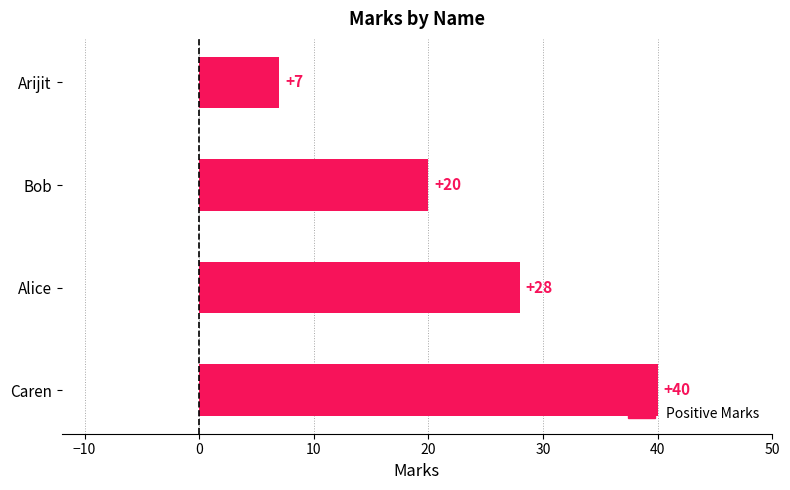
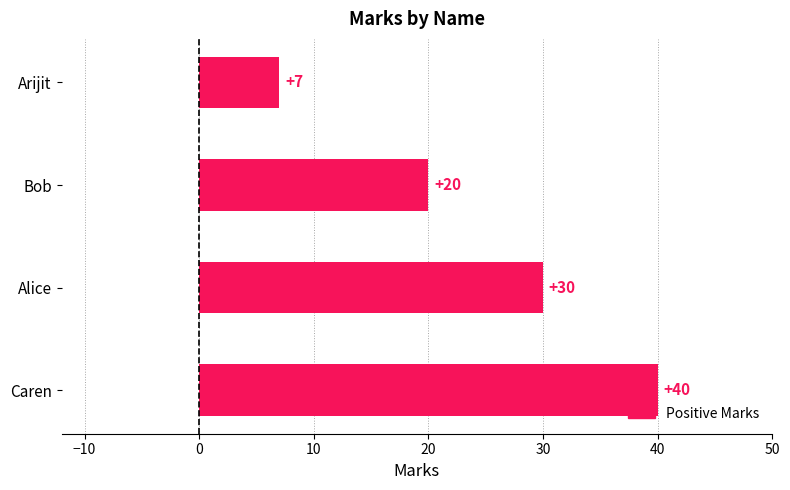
  {
    "Arijit": "+7",
    "Bob": "+20",
-   "Alice": "+28",
+   "Alice": "+30",
    "Caren": "+40"
  }
